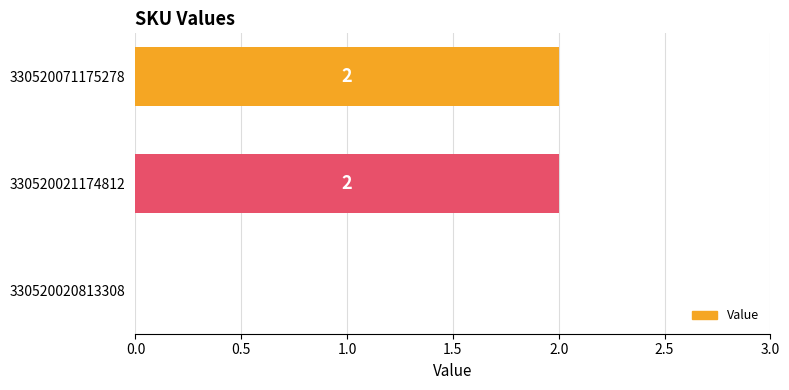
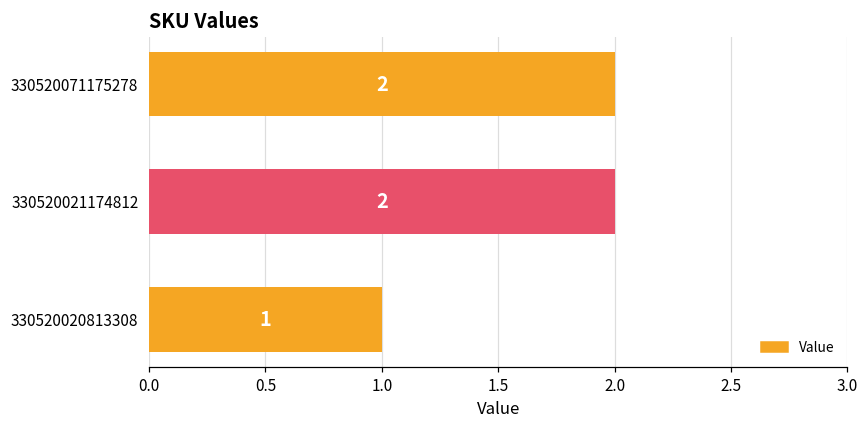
  {
-   "330520020813308": 0
+   "330520020813308": 1
  }
